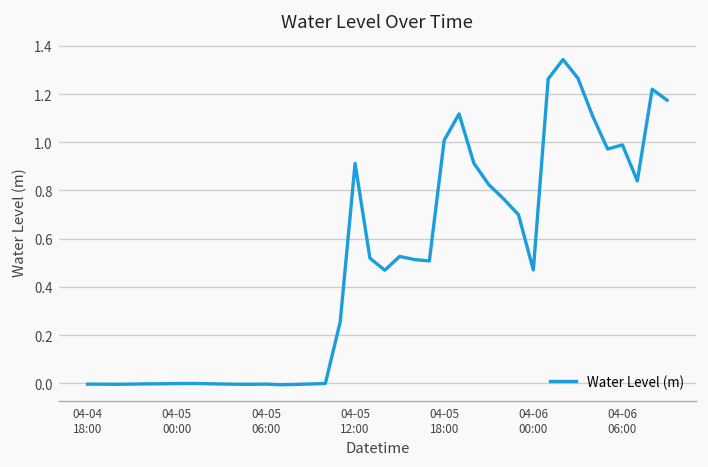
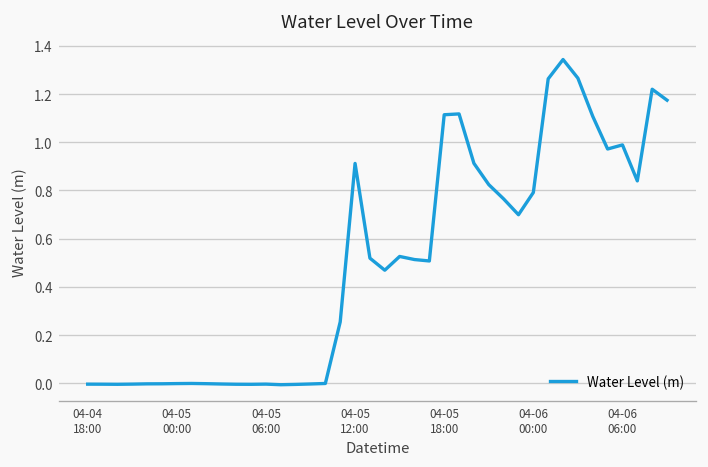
  {
    "04-04 18:00": 0.00,
    "04-05 00:00": 0.00,
    "04-05 06:00": 0.00,
    "04-05 12:00": 0.91,
-   "04-05 18:00": 1.01,
-   "04-06 00:00": 0.47,
+   "04-05 18:00": 1.11,
+   "04-06 00:00": 0.79,
    "04-06 06:00": 0.99
  }
